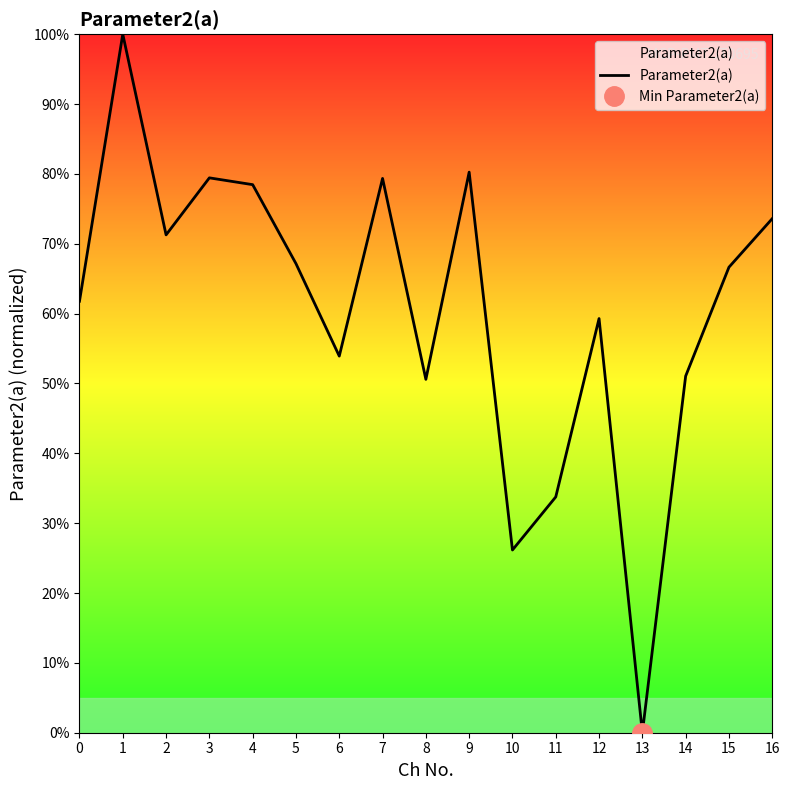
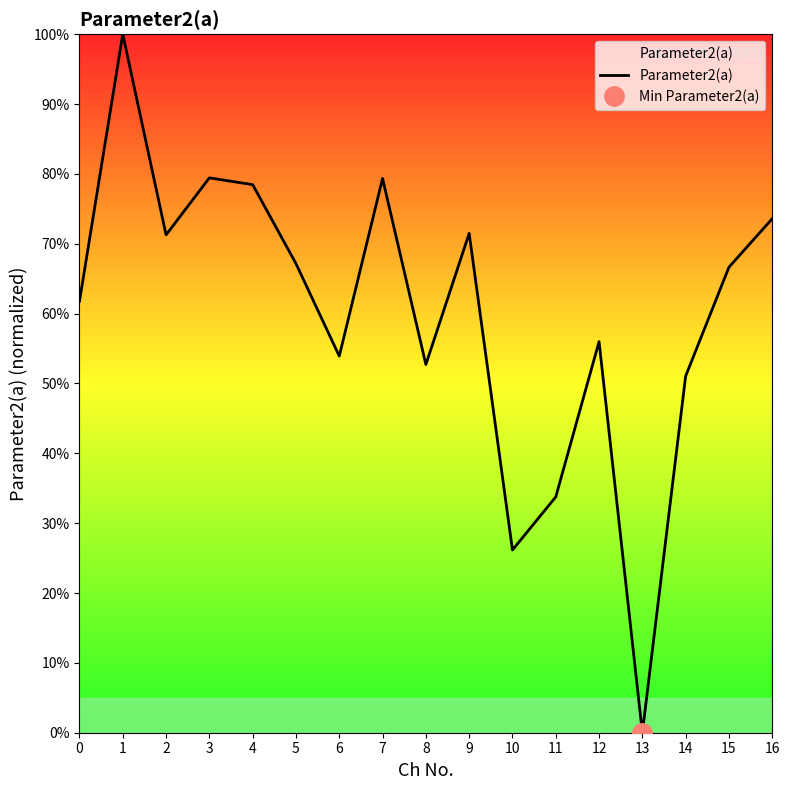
  {
    "Parameter2(a)": {
      "0": "62%",
      "1": "100%",
      "2": "71%",
      "3": "79%",
      "4": "78%",
      "5": "67%",
      "6": "54%",
      "7": "79%",
-     "8": "51%",
-     "9": "80%",
+     "8": "53%",
+     "9": "71%",
      "10": "26%",
      "11": "34%",
-     "12": "59%",
+     "12": "56%",
      "14": "51%",
      "15": "67%",
      "16": "74%"
    }
  }
